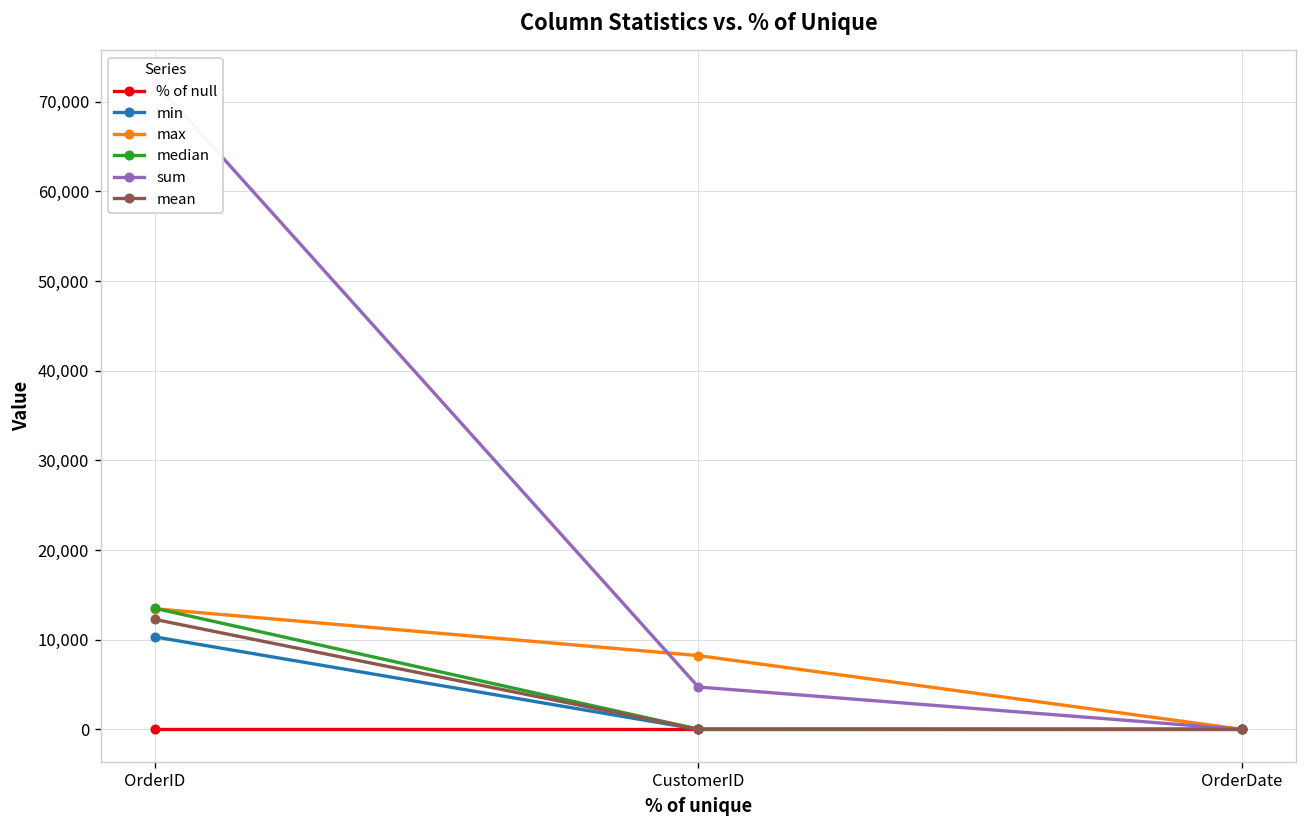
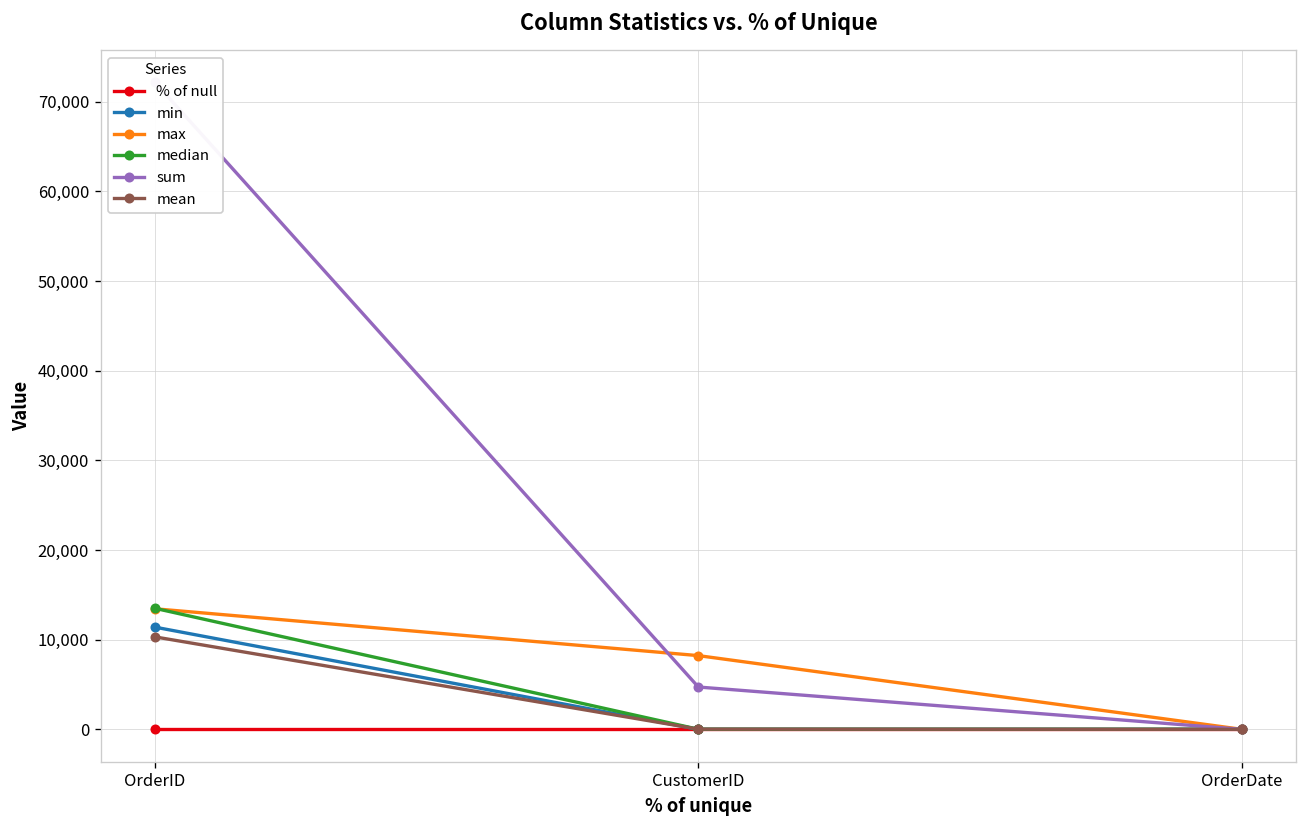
  {
    "% of null": {
      "OrderID": "0"
    },
    "min": {
-     "OrderID": "10,000"
+     "OrderID": "11,000"
    },
    "max": {
      "CustomerID": "8,000"
    },
    "sum": {
      "CustomerID": "5,000"
    },
    "mean": {
-     "OrderID": "12,000"
+     "OrderID": "10,000"
    }
  }
